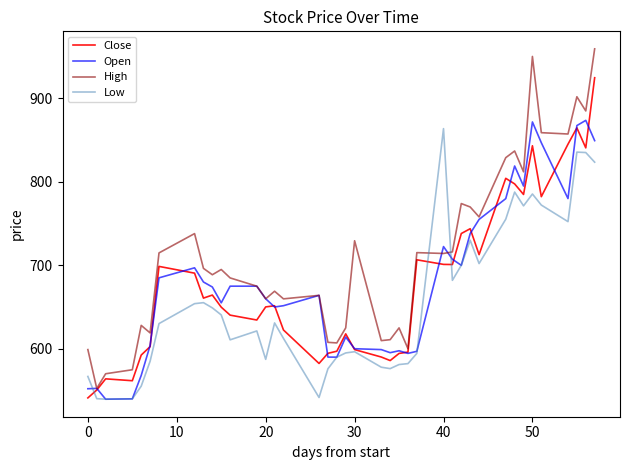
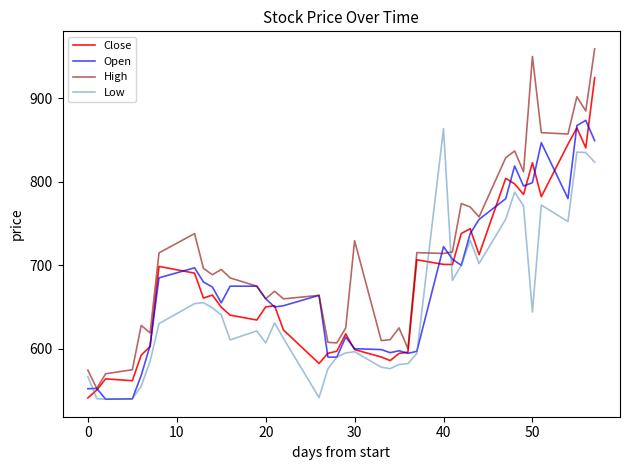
  {
    "Close": {
      "0": 540,
      "20": 650,
      "40": 700,
-     "50": 840
+     "50": 820
    },
    "Open": {
      "0": 550,
      "40": 720,
-     "50": 870
+     "50": 800
    },
    "High": {
-     "0": 600,
+     "0": 570,
      "30": 730,
      "40": 710,
      "50": 950
    },
    "Low": {
      "0": 570,
-     "20": 590,
+     "20": 610,
      "40": 860,
-     "50": 790
+     "50": 640
    }
  }
